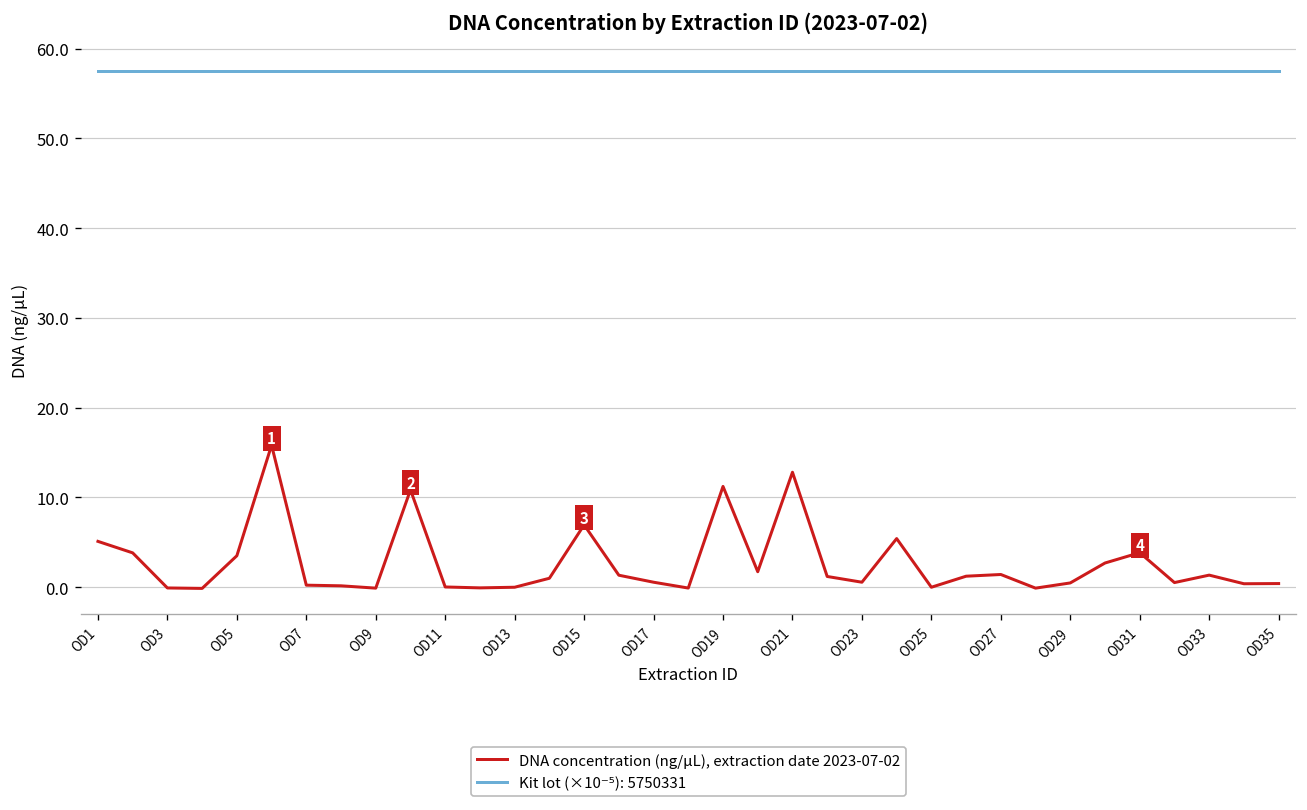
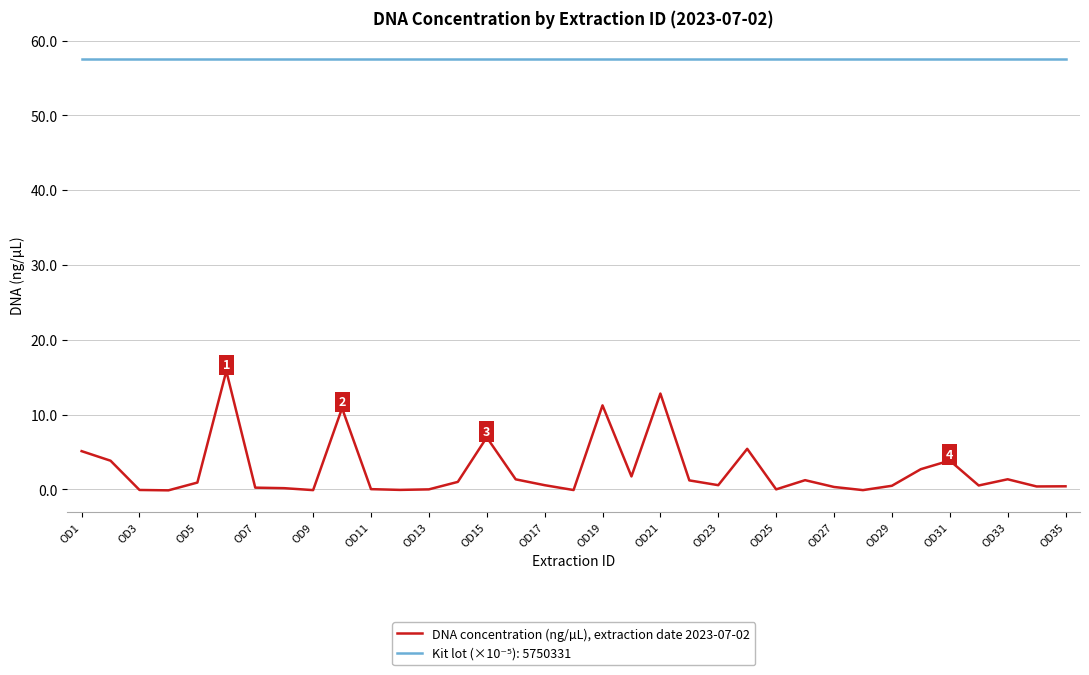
  {
    "DNA concentration (ng/µL), extraction date 2023-07-02": {
      "OD1": 5,
      "OD3": 0,
-     "OD5": 4,
+     "OD5": 1,
      "OD7": 0,
      "OD9": 0,
      "OD11": 0,
      "OD13": 0,
      "OD17": 1,
      "OD19": 11,
      "OD21": 13,
      "OD23": 1,
      "OD25": 0,
-     "OD27": 1,
+     "OD27": 0,
      "OD29": 0,
      "OD33": 1,
      "OD35": 0
    },
    "Kit lot (×10⁻⁵): 5750331": {
      "OD1": 58,
      "OD3": 58,
      "OD5": 58,
      "OD7": 58,
      "OD9": 58,
      "OD11": 58,
      "OD13": 58,
      "OD15": 58,
      "OD17": 58,
      "OD19": 58,
      "OD21": 58,
      "OD23": 58,
      "OD25": 58,
      "OD27": 58,
      "OD29": 58,
      "OD31": 58,
      "OD33": 58,
      "OD35": 58
    }
  }
